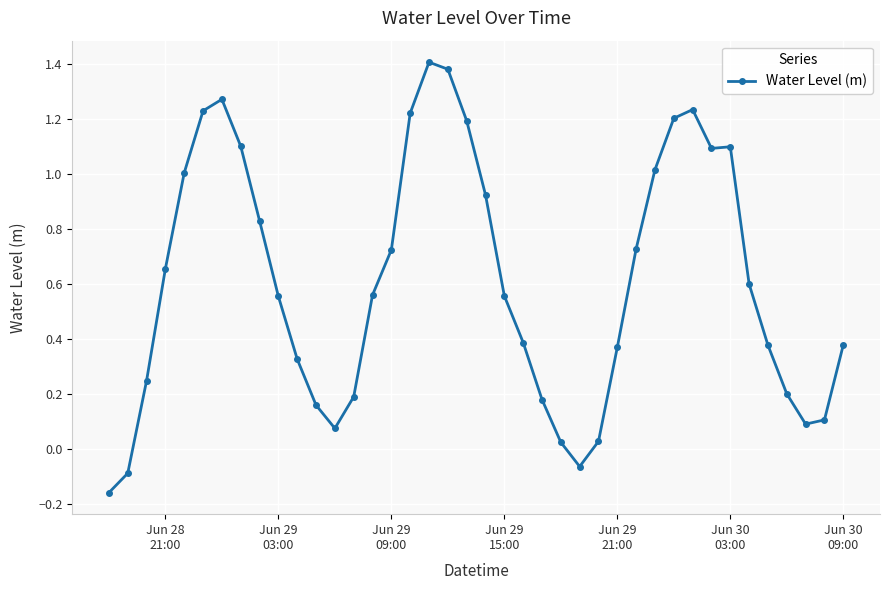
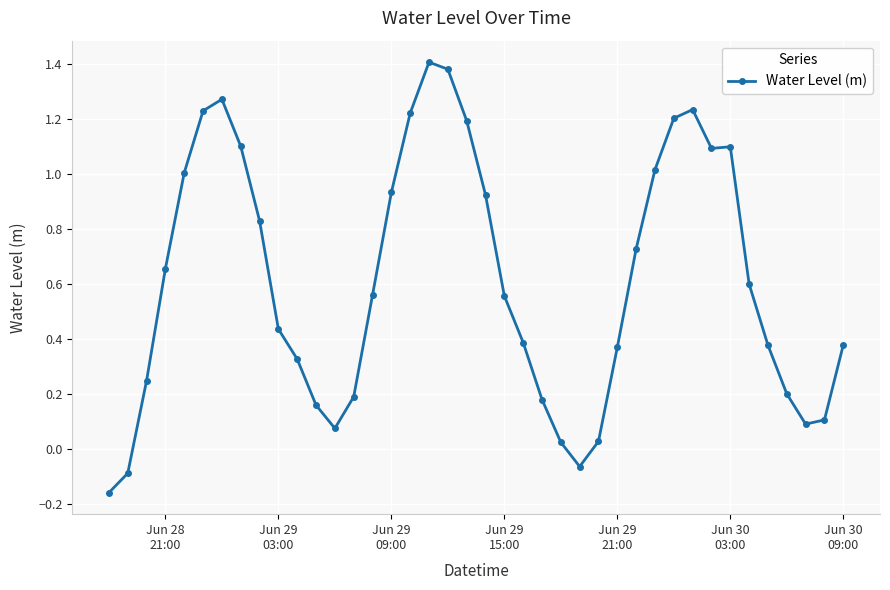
  {
    "Jun 28 21:00": 0.65,
-   "Jun 29 03:00": 0.55,
-   "Jun 29 09:00": 0.72,
+   "Jun 29 03:00": 0.43,
+   "Jun 29 09:00": 0.93,
    "Jun 29 15:00": 0.56,
    "Jun 29 21:00": 0.37,
    "Jun 30 03:00": 1.10,
    "Jun 30 09:00": 0.38
  }
